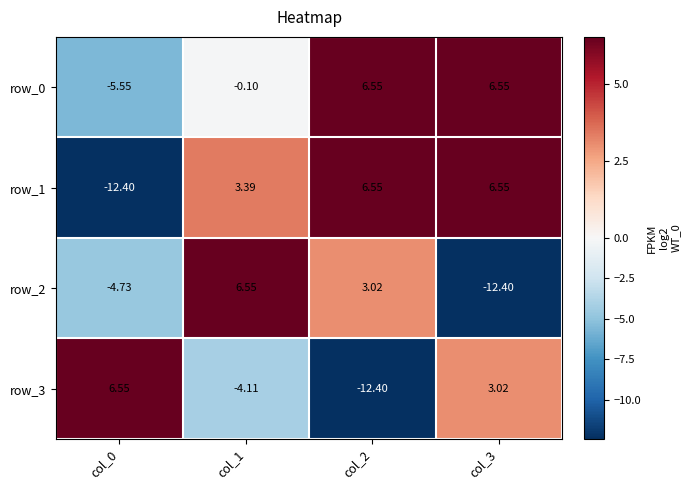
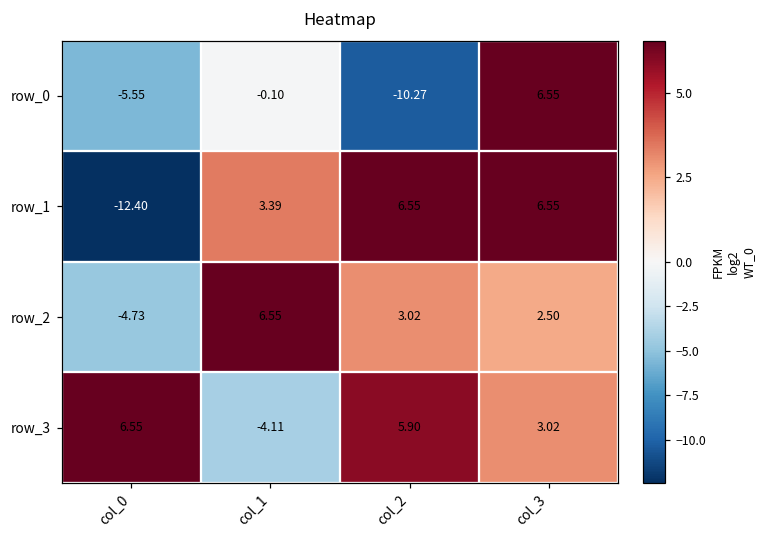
  {
    "row_0": {
      "col_0": -5.55,
      "col_1": -0.10,
-     "col_2": 6.55,
+     "col_2": -10.27,
      "col_3": 6.55
    },
    "row_1": {
      "col_0": -12.40,
      "col_1": 3.39,
      "col_2": 6.55,
      "col_3": 6.55
    },
    "row_2": {
      "col_0": -4.73,
      "col_1": 6.55,
      "col_2": 3.02,
-     "col_3": -12.40
+     "col_3": 2.50
    },
    "row_3": {
      "col_0": 6.55,
      "col_1": -4.11,
-     "col_2": -12.40,
+     "col_2": 5.90,
      "col_3": 3.02
    }
  }
